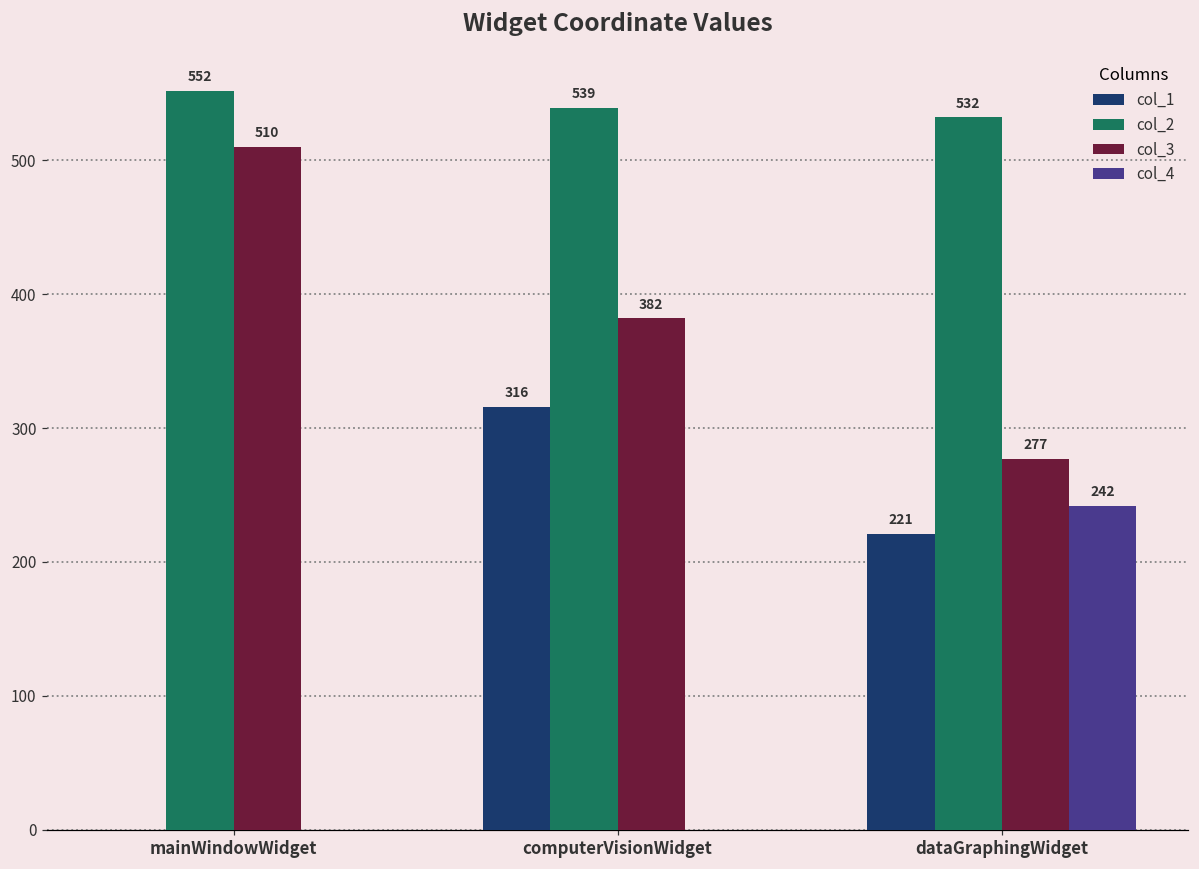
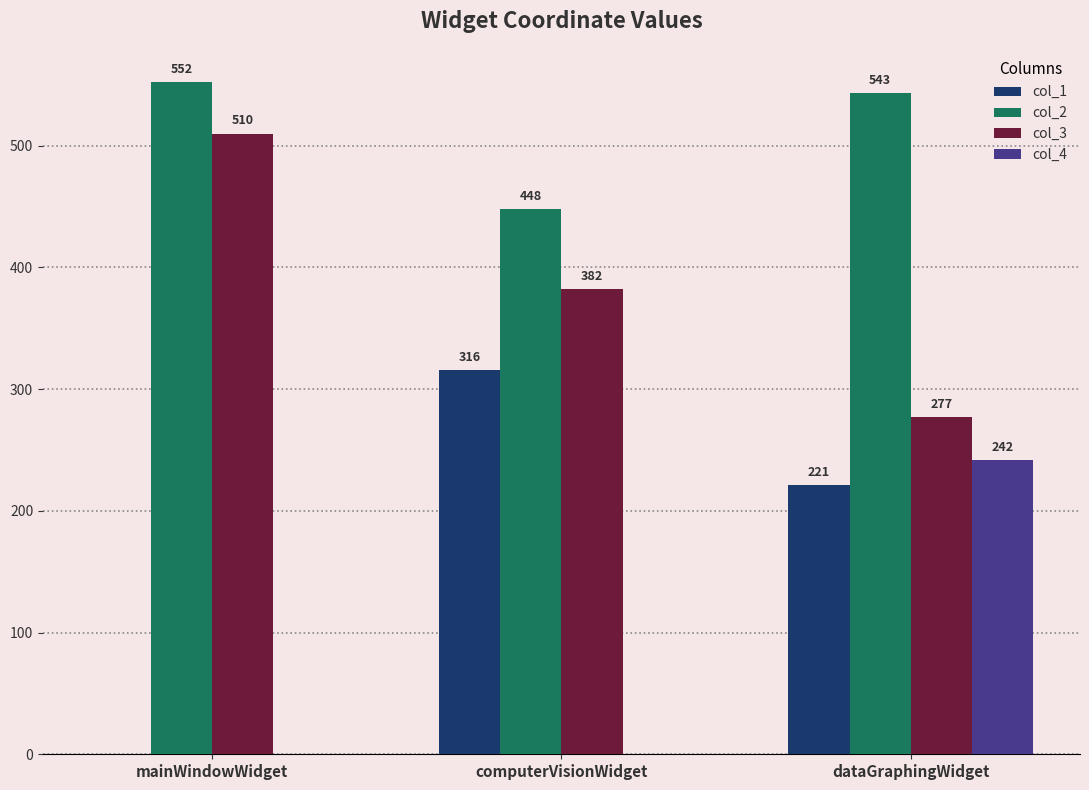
  {
    "col_2": {
      "mainWindowWidget": 552,
-     "computerVisionWidget": 539,
-     "dataGraphingWidget": 532
+     "computerVisionWidget": 448,
+     "dataGraphingWidget": 543
    },
    "col_3": {
      "mainWindowWidget": 510,
      "computerVisionWidget": 382,
      "dataGraphingWidget": 277
    }
  }
